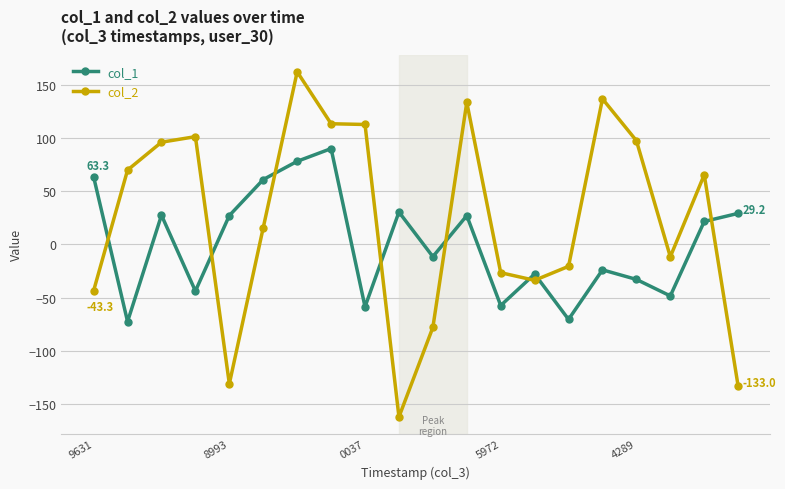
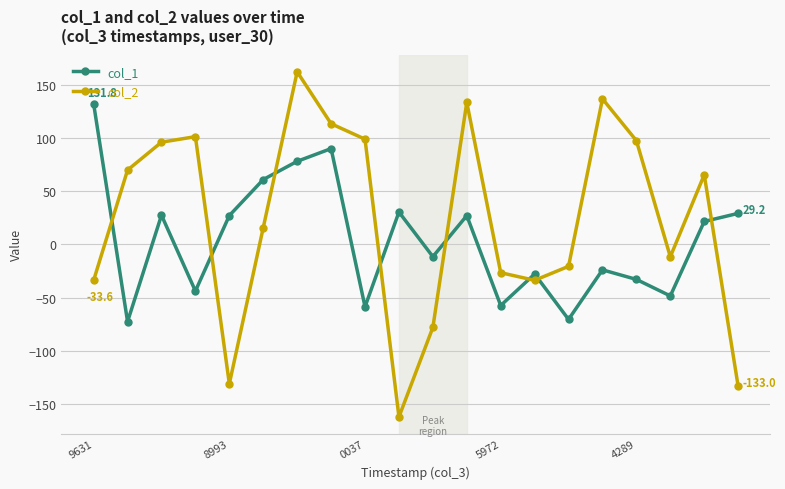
  {
    "col_1": {
-     "9631": 63.3
+     "9631": 131.8
    },
    "col_2": {
-     "9631": -43.3,
-     "0037": 113
+     "9631": -33.6,
+     "0037": 99
    }
  }
